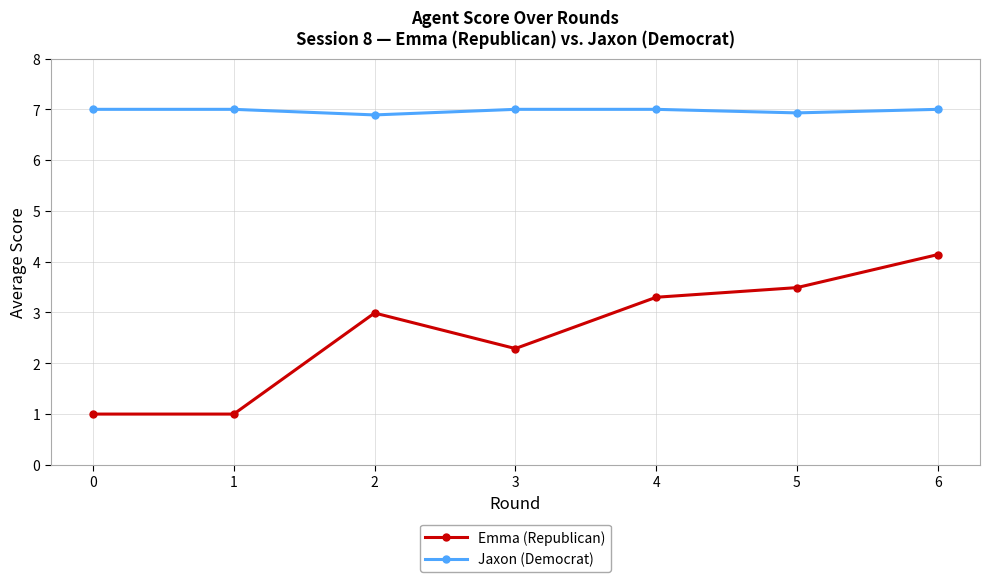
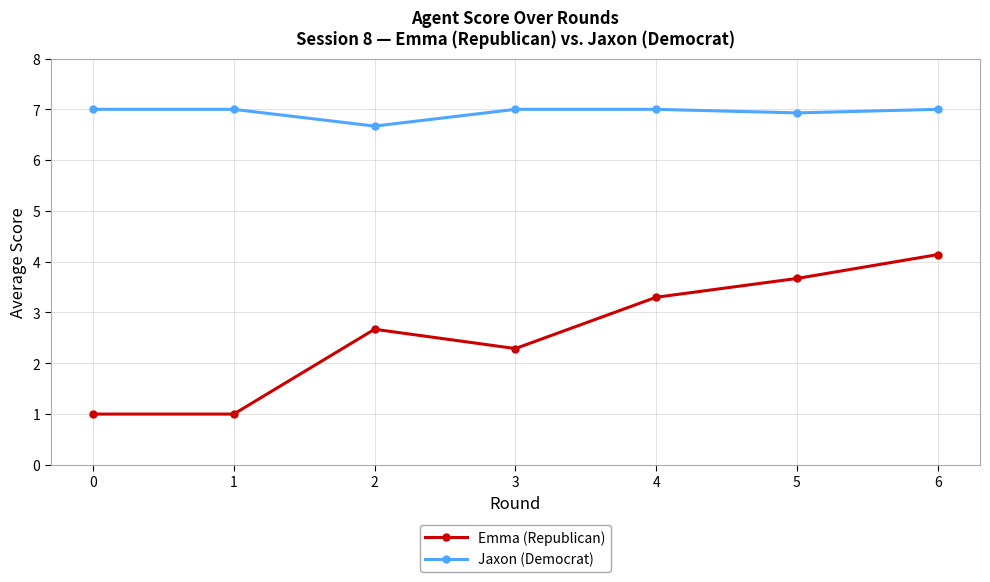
  {
    "Emma (Republican)": {
      "0": 1.0,
      "1": 1.0,
-     "2": 3.0,
+     "2": 2.7,
      "3": 2.3,
      "4": 3.3,
-     "5": 3.5,
+     "5": 3.7,
      "6": 4.1
    },
    "Jaxon (Democrat)": {
      "0": 7.0,
      "1": 7.0,
-     "2": 6.9,
+     "2": 6.7,
      "3": 7.0,
      "4": 7.0,
      "5": 6.9,
      "6": 7.0
    }
  }
